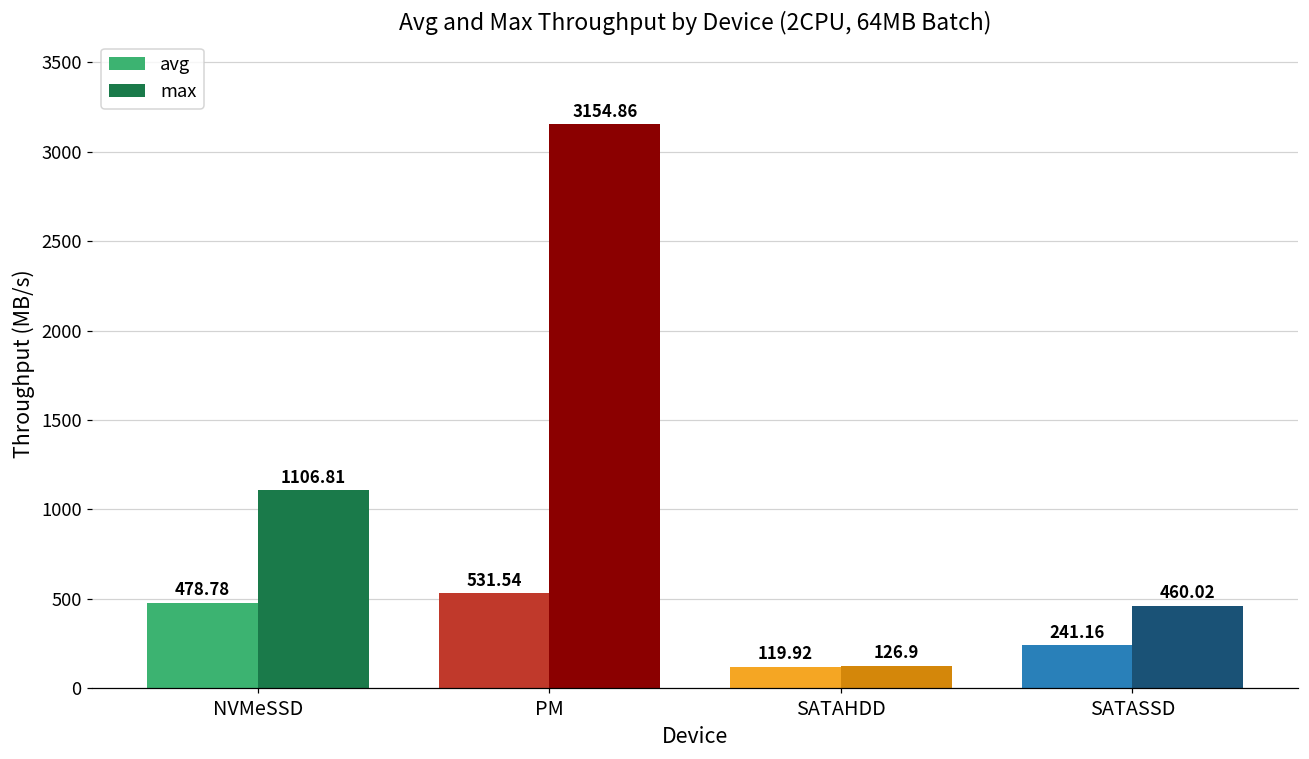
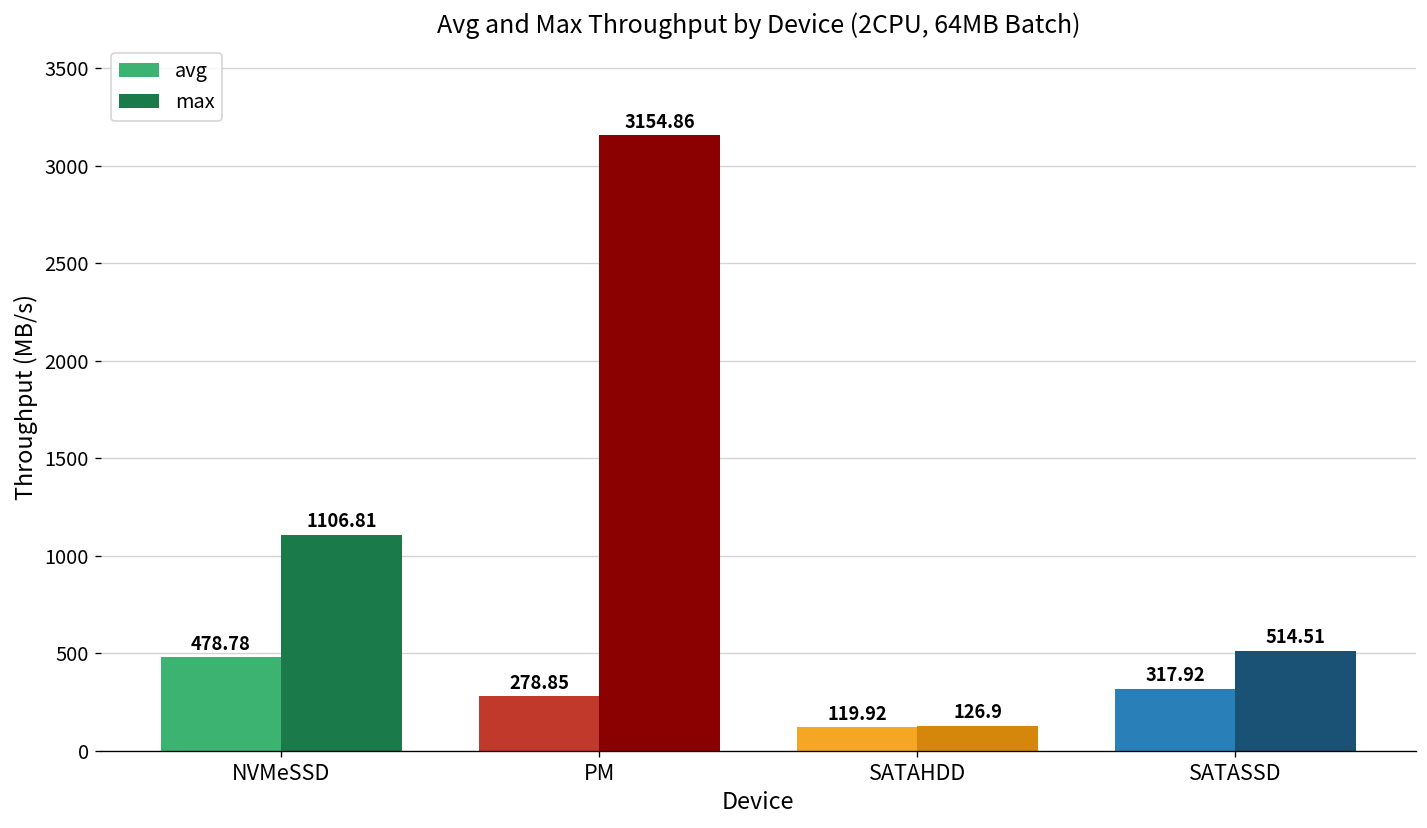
  {
    "avg": {
      "NVMeSSD": 478.78,
-     "PM": 531.54,
+     "PM": 278.85,
      "SATAHDD": 119.92,
-     "SATASSD": 241.16
+     "SATASSD": 317.92
    },
    "max": {
      "NVMeSSD": 1106.81,
      "PM": 3154.86,
      "SATAHDD": 126.9,
-     "SATASSD": 460.02
+     "SATASSD": 514.51
    }
  }
